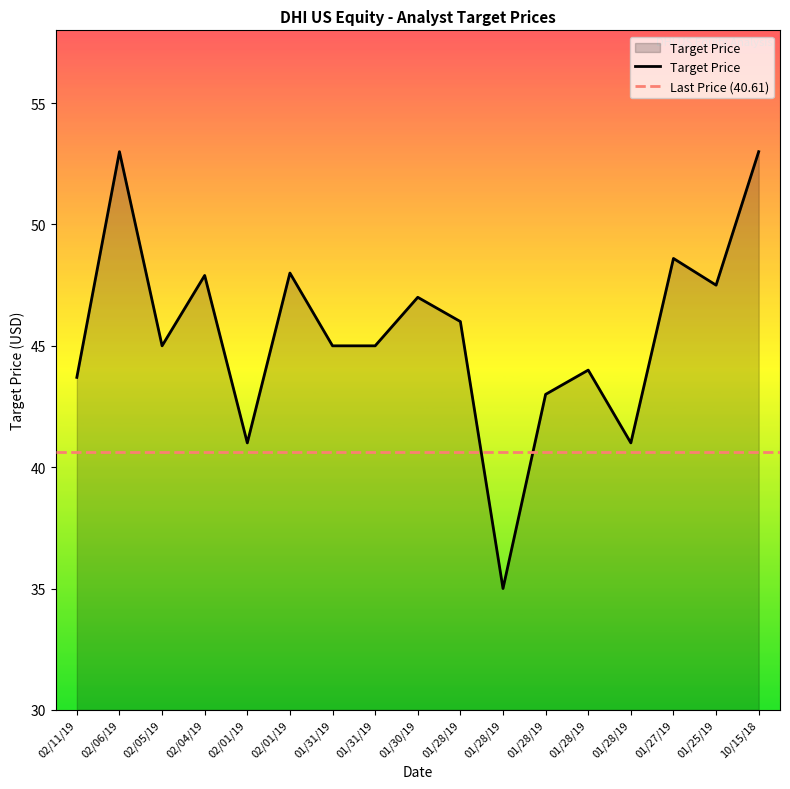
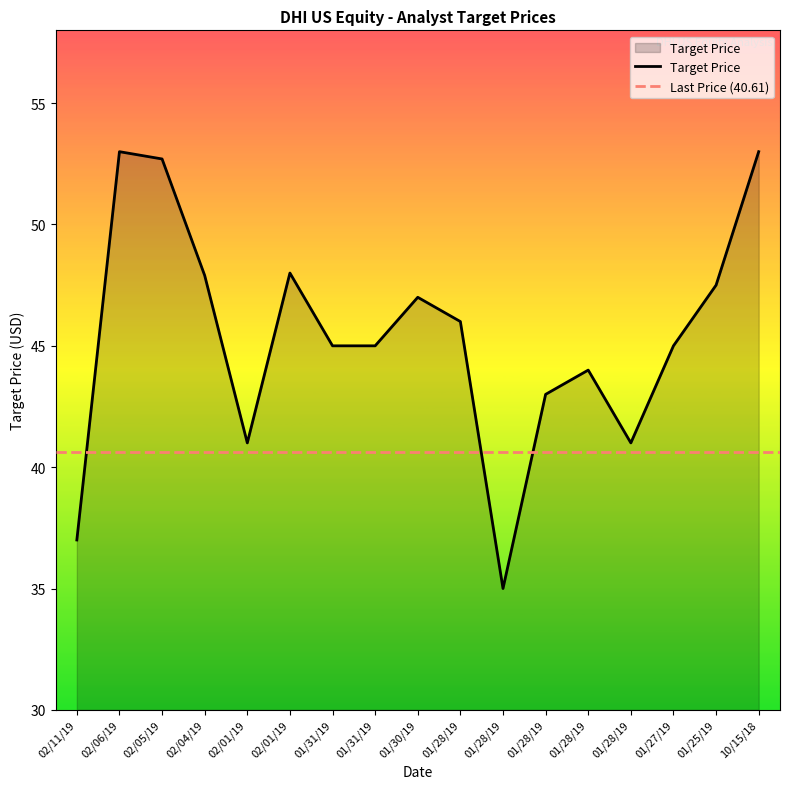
  {
-   "02/11/19": 43.7,
+   "02/11/19": 37.0,
    "02/06/19": 53.0,
-   "02/05/19": 45.0,
+   "02/05/19": 52.7,
    "02/04/19": 47.9,
    "01/30/19": 47.0,
-   "01/27/19": 48.6,
+   "01/27/19": 45.0,
    "01/25/19": 47.5,
    "10/15/18": 53.0
  }
